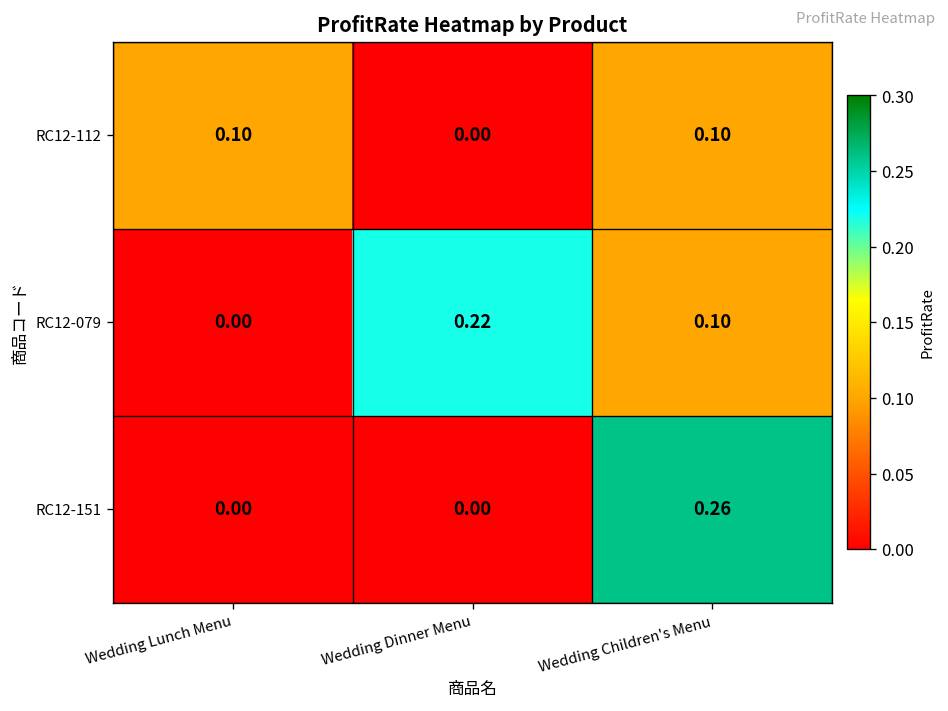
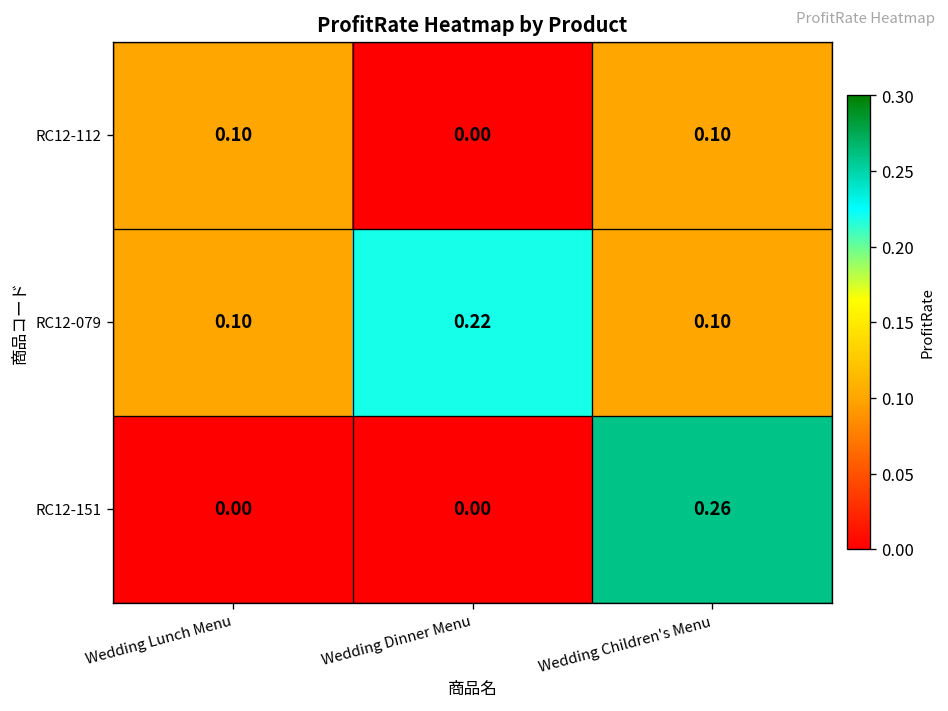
  {
    "RC12-112": {
      "Wedding Lunch Menu": 0.10,
      "Wedding Dinner Menu": 0.00,
      "Wedding Children's Menu": 0.10
    },
    "RC12-079": {
-     "Wedding Lunch Menu": 0.00,
+     "Wedding Lunch Menu": 0.10,
      "Wedding Dinner Menu": 0.22,
      "Wedding Children's Menu": 0.10
    },
    "RC12-151": {
      "Wedding Lunch Menu": 0.00,
      "Wedding Dinner Menu": 0.00,
      "Wedding Children's Menu": 0.26
    }
  }
